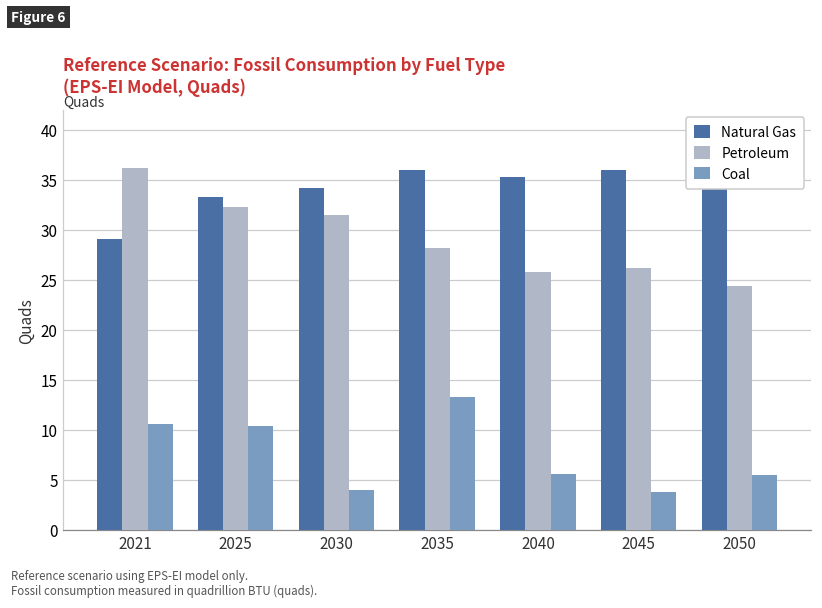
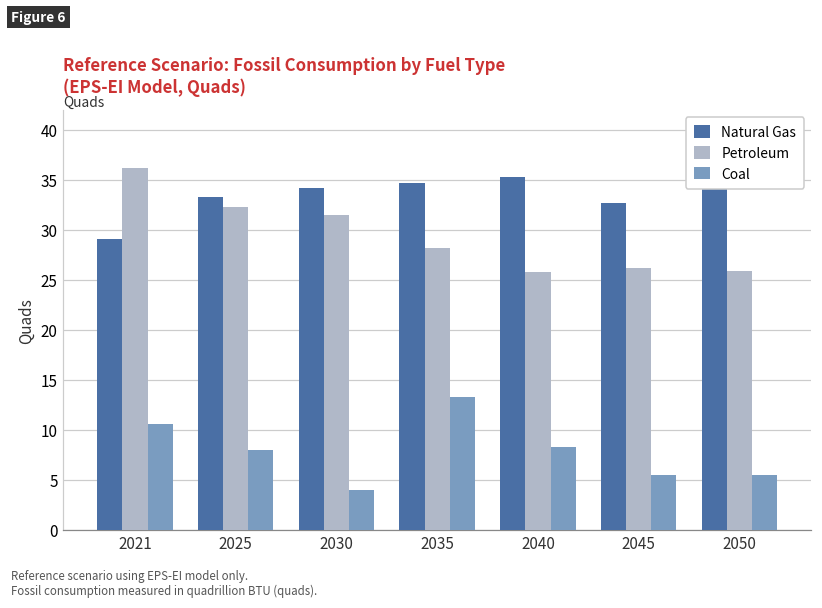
  {
    "Natural Gas": {
      "2021": 29,
      "2025": 33,
      "2030": 34,
-     "2035": 36,
+     "2035": 35,
      "2040": 35,
-     "2045": 36
+     "2045": 33
    },
    "Petroleum": {
      "2021": 36,
      "2025": 32,
      "2030": 32,
      "2035": 28,
      "2040": 26,
      "2045": 26,
-     "2050": 24
+     "2050": 26
    },
    "Coal": {
      "2021": 11,
-     "2025": 10,
+     "2025": 8,
      "2030": 4,
      "2035": 13,
-     "2040": 6,
-     "2045": 4,
+     "2040": 8,
+     "2045": 5,
      "2050": 5
    }
  }
